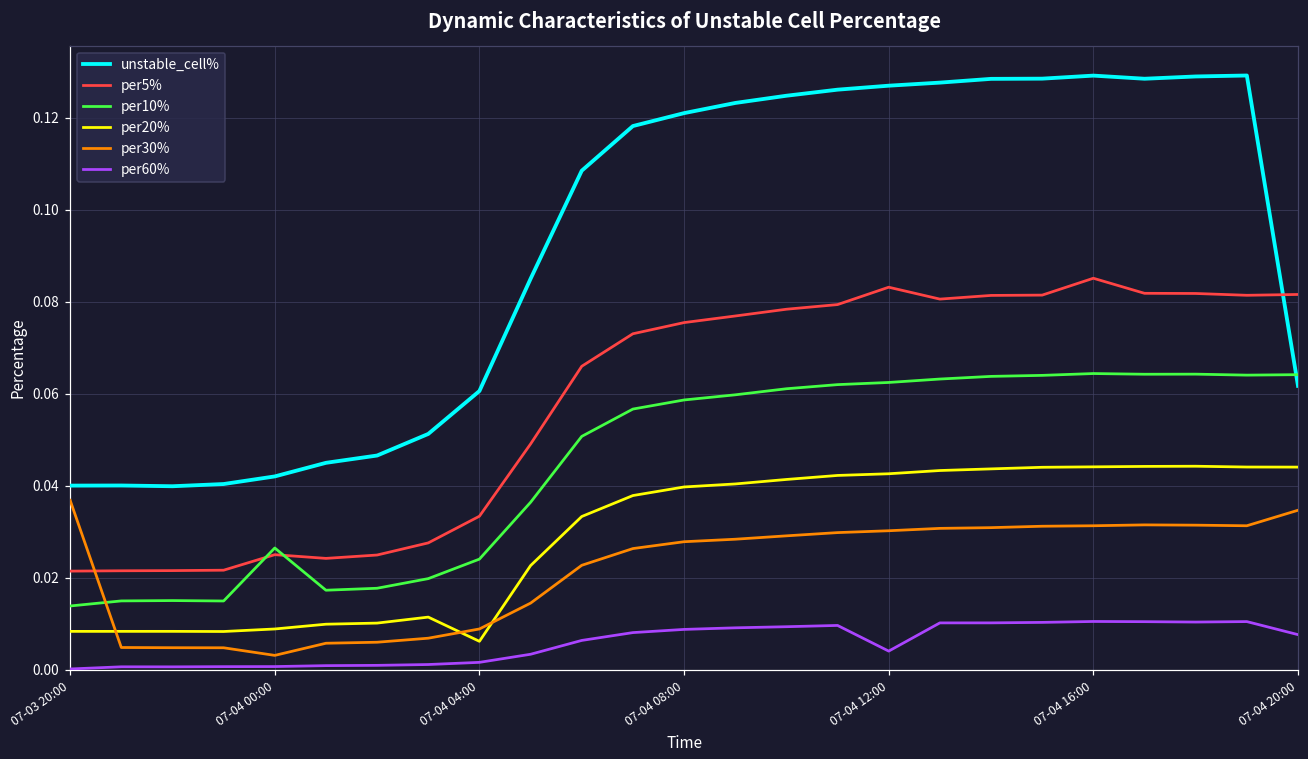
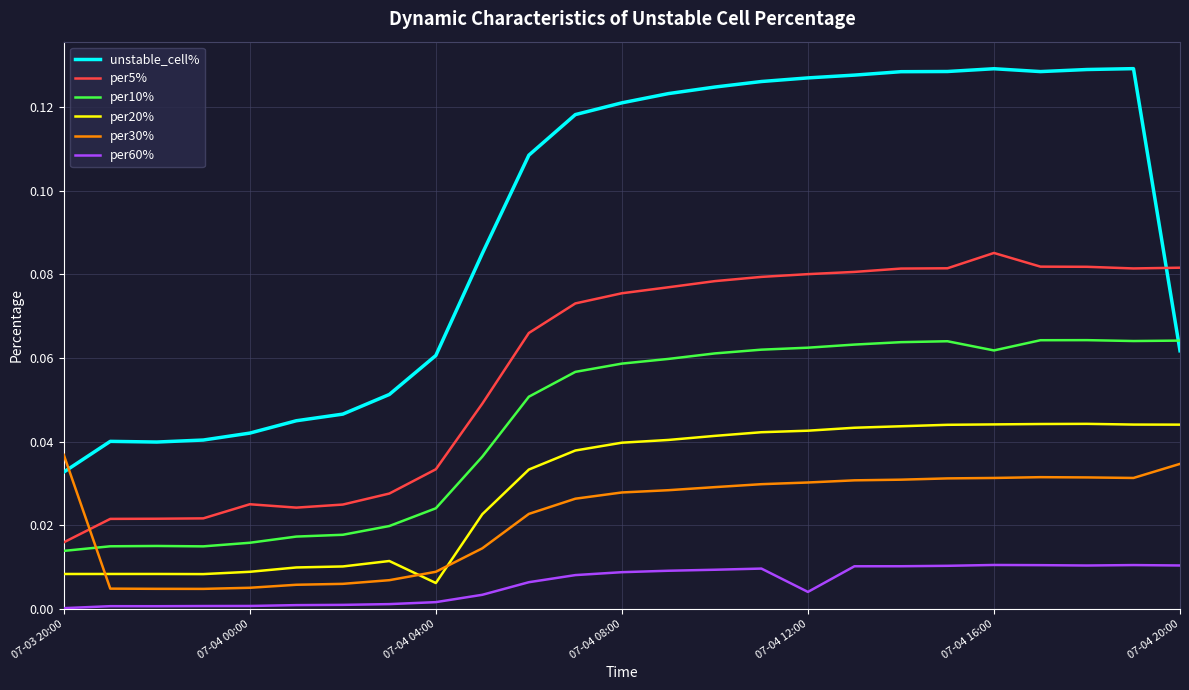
  {
    "unstable_cell%": {
-     "07-03 20:00": 0.040,
+     "07-03 20:00": 0.033,
      "07-04 00:00": 0.042,
      "07-04 04:00": 0.061,
      "07-04 08:00": 0.121,
      "07-04 12:00": 0.127,
      "07-04 16:00": 0.129,
      "07-04 20:00": 0.062
    },
    "per5%": {
-     "07-03 20:00": 0.021,
+     "07-03 20:00": 0.016,
      "07-04 00:00": 0.025,
      "07-04 04:00": 0.033,
      "07-04 08:00": 0.075,
-     "07-04 12:00": 0.083,
+     "07-04 12:00": 0.080,
      "07-04 16:00": 0.085,
      "07-04 20:00": 0.082
    },
    "per10%": {
      "07-03 20:00": 0.014,
-     "07-04 00:00": 0.026,
+     "07-04 00:00": 0.016,
      "07-04 04:00": 0.024,
      "07-04 08:00": 0.059,
      "07-04 12:00": 0.062,
-     "07-04 16:00": 0.064,
+     "07-04 16:00": 0.062,
      "07-04 20:00": 0.064
    },
    "per20%": {
      "07-03 20:00": 0.008,
      "07-04 00:00": 0.009,
      "07-04 04:00": 0.006,
      "07-04 08:00": 0.040,
      "07-04 12:00": 0.043,
      "07-04 16:00": 0.044,
      "07-04 20:00": 0.044
    },
    "per30%": {
      "07-03 20:00": 0.037,
-     "07-04 00:00": 0.003,
+     "07-04 00:00": 0.005,
      "07-04 04:00": 0.009,
      "07-04 08:00": 0.028,
      "07-04 12:00": 0.030,
      "07-04 16:00": 0.031,
      "07-04 20:00": 0.035
    },
    "per60%": {
      "07-03 20:00": 0.000,
      "07-04 00:00": 0.001,
      "07-04 04:00": 0.002,
      "07-04 08:00": 0.009,
      "07-04 12:00": 0.004,
      "07-04 16:00": 0.010,
-     "07-04 20:00": 0.008
+     "07-04 20:00": 0.010
    }
  }
